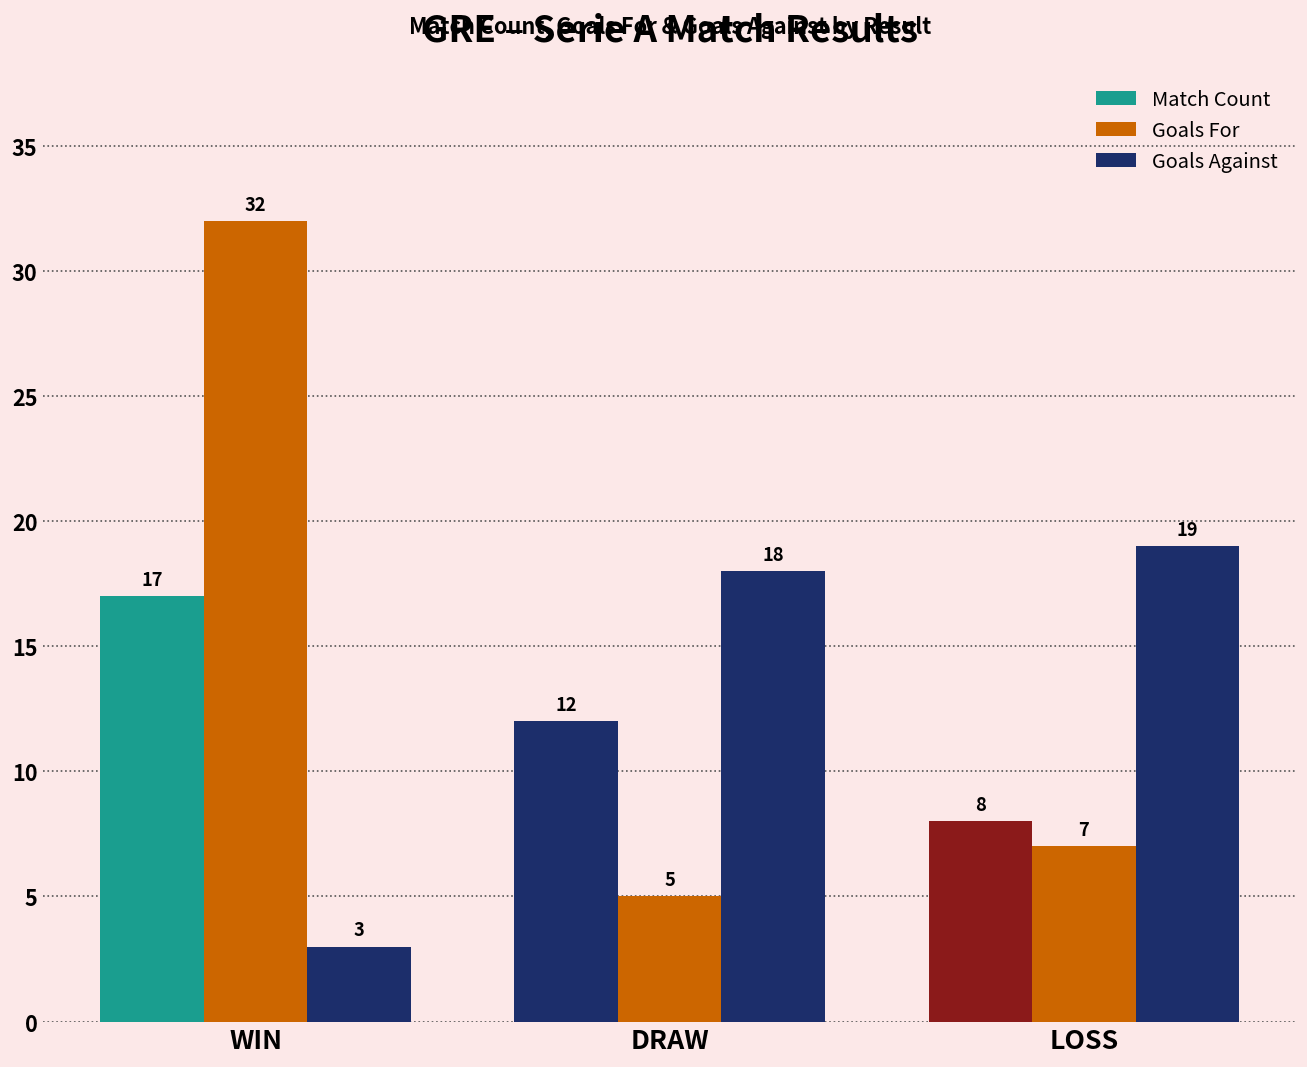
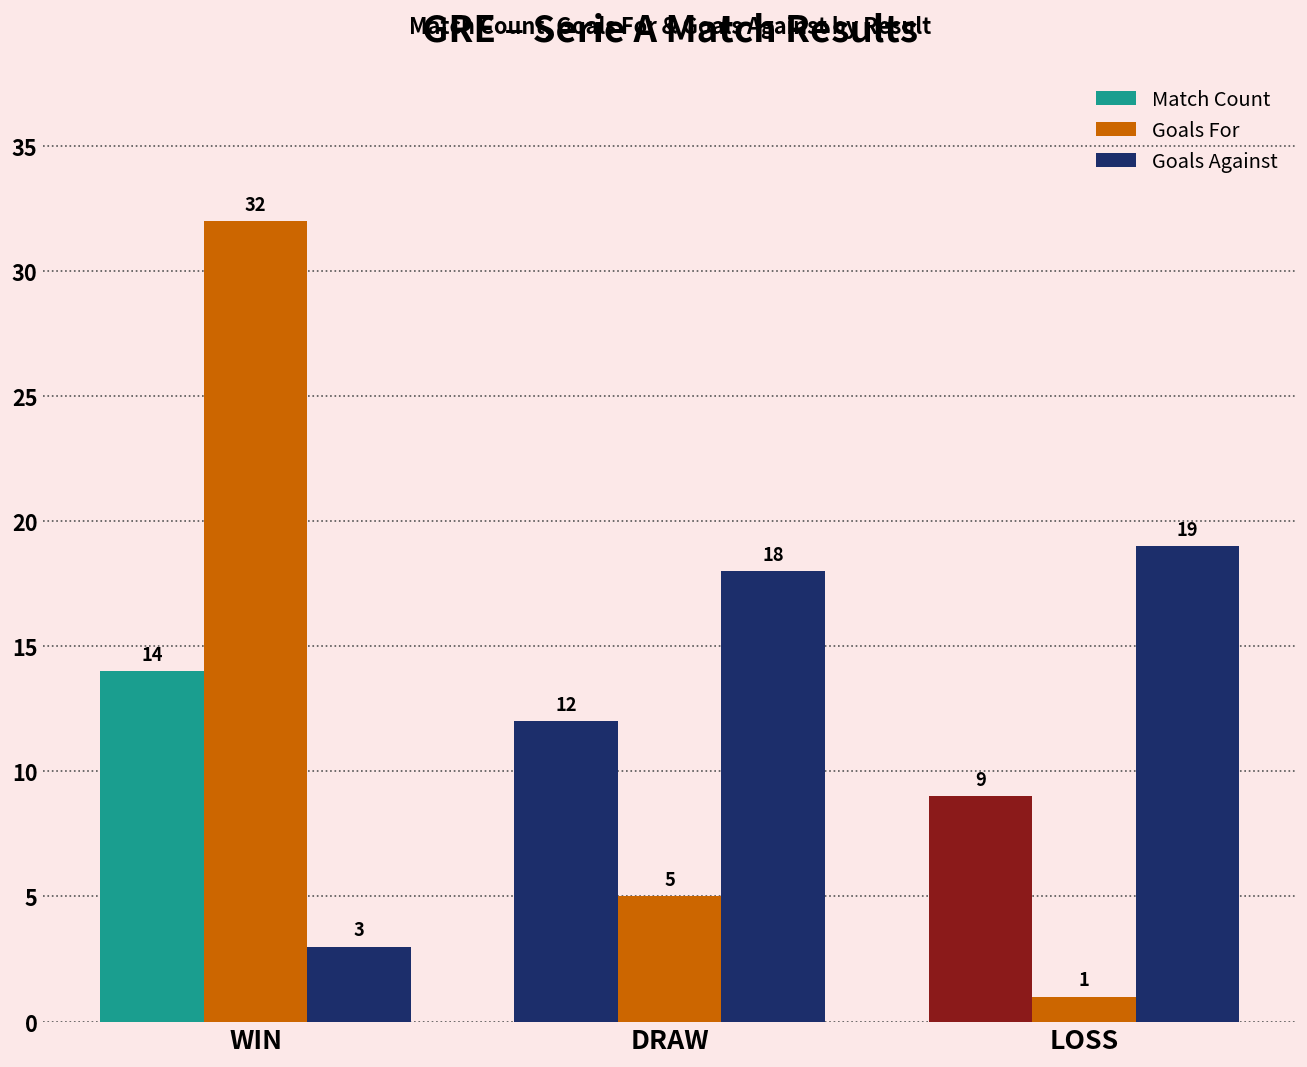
  {
    "Match Count": {
-     "WIN": 17,
+     "WIN": 14,
      "DRAW": 12,
-     "LOSS": 8
+     "LOSS": 9
    },
    "Goals For": {
      "WIN": 32,
      "DRAW": 5,
-     "LOSS": 7
+     "LOSS": 1
    },
    "Goals Against": {
      "WIN": 3,
      "DRAW": 18,
      "LOSS": 19
    }
  }
